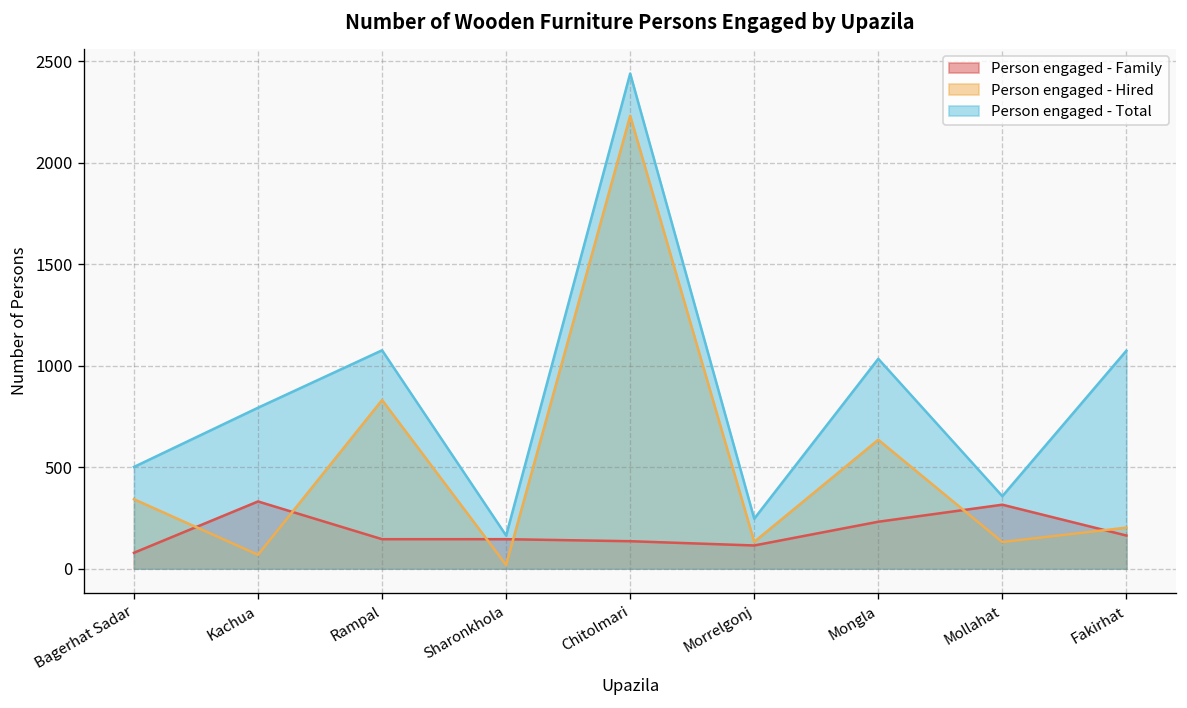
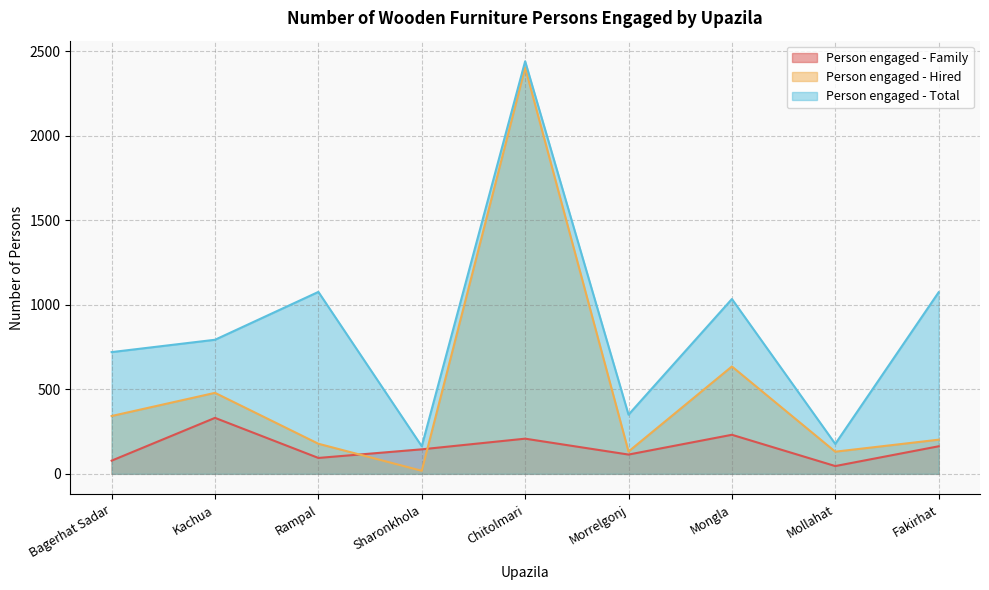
  {
    "Person engaged - Family": {
      "Bagerhat Sadar": 80,
      "Kachua": 330,
-     "Rampal": 150,
+     "Rampal": 90,
      "Sharonkhola": 150,
-     "Chitolmari": 140,
+     "Chitolmari": 210,
      "Morrelgonj": 110,
      "Mongla": 230,
-     "Mollahat": 320,
+     "Mollahat": 50,
      "Fakirhat": 160
    },
    "Person engaged - Hired": {
      "Bagerhat Sadar": 340,
-     "Kachua": 70,
-     "Rampal": 830,
+     "Kachua": 480,
+     "Rampal": 180,
      "Sharonkhola": 20,
-     "Chitolmari": 2230,
+     "Chitolmari": 2400,
      "Morrelgonj": 130,
      "Mongla": 640,
      "Mollahat": 130,
      "Fakirhat": 200
    },
    "Person engaged - Total": {
-     "Bagerhat Sadar": 500,
+     "Bagerhat Sadar": 720,
      "Kachua": 790,
      "Rampal": 1080,
      "Sharonkhola": 160,
      "Chitolmari": 2440,
-     "Morrelgonj": 250,
+     "Morrelgonj": 350,
      "Mongla": 1030,
-     "Mollahat": 360,
+     "Mollahat": 180,
      "Fakirhat": 1070
    }
  }
